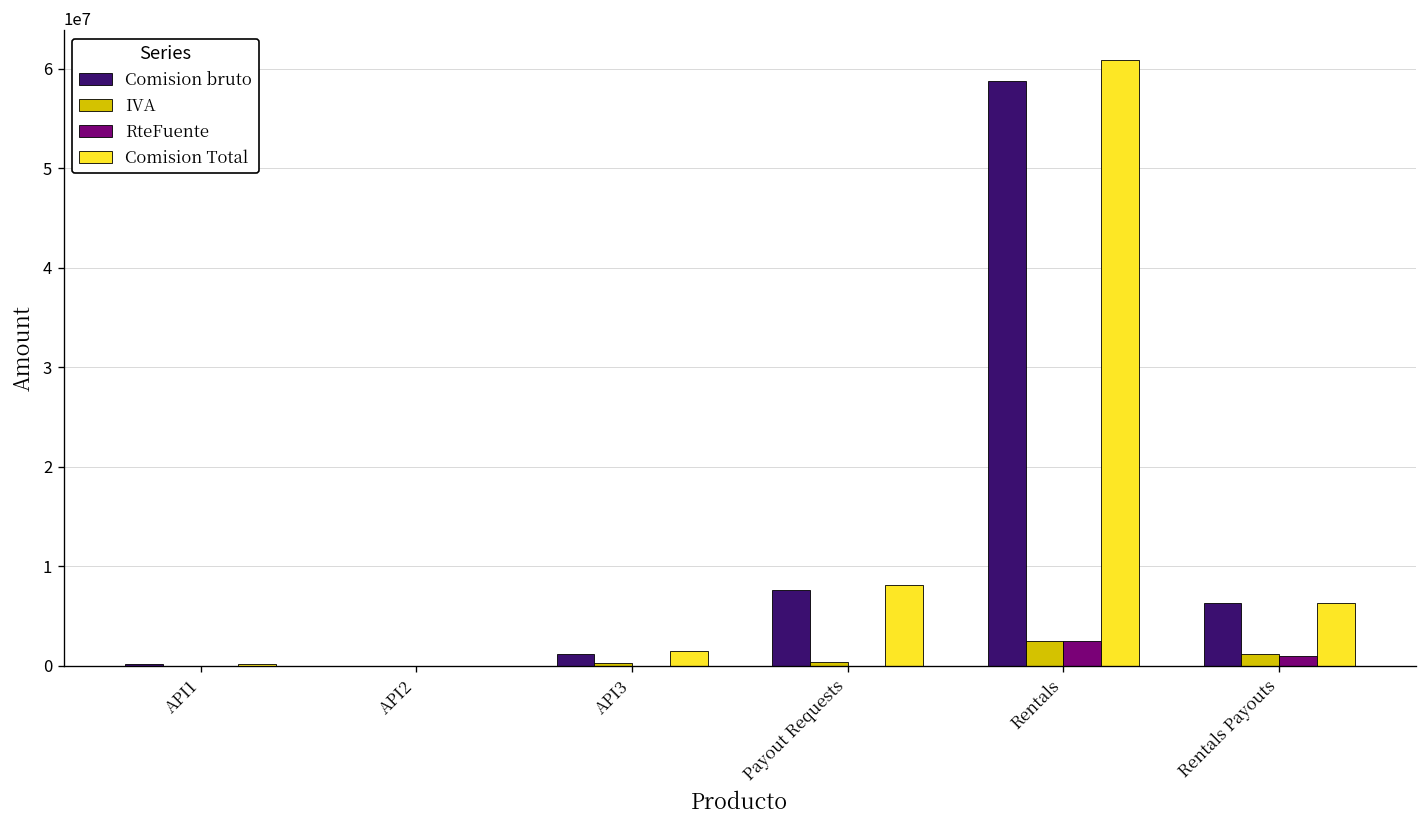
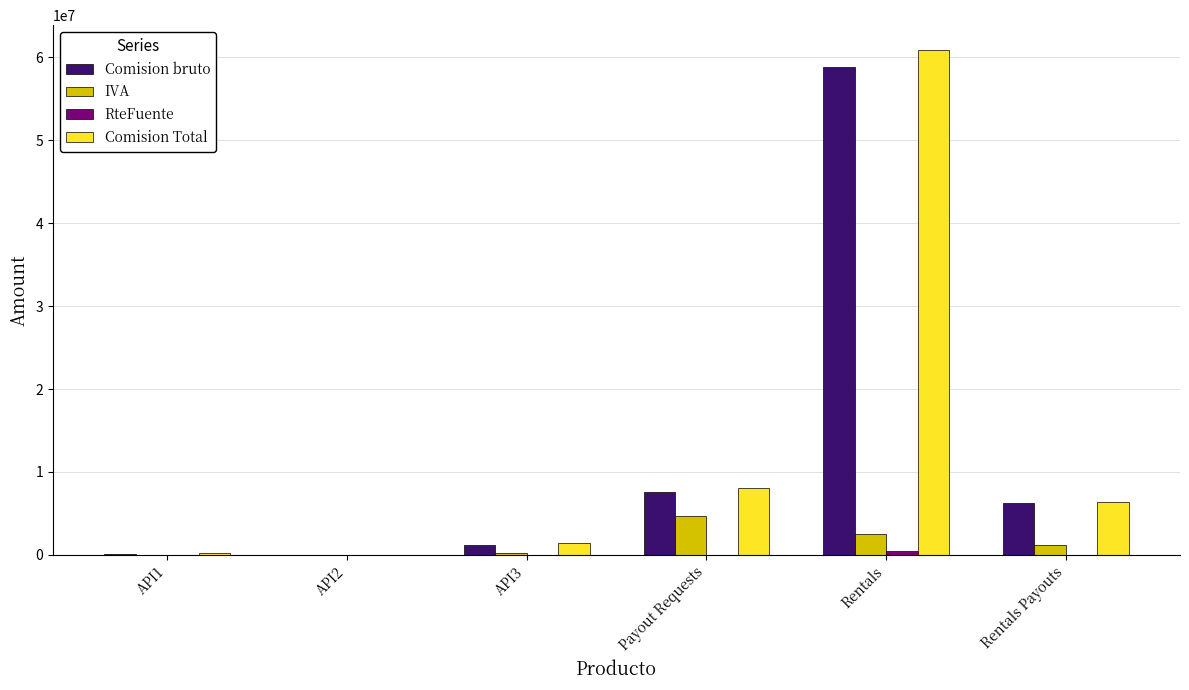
  {
    "Comision bruto": {
      "API3": 1000000,
      "Payout Requests": 8000000,
      "Rentals": 59000000,
      "Rentals Payouts": 6000000
    },
    "IVA": {
-     "Payout Requests": 0,
+     "Payout Requests": 5000000,
      "Rentals": 2000000,
      "Rentals Payouts": 1000000
    },
    "RteFuente": {
      "API1": 0,
      "API2": 0,
      "API3": 0,
      "Payout Requests": 0,
-     "Rentals": 2000000,
-     "Rentals Payouts": 1000000
+     "Rentals": 0,
+     "Rentals Payouts": 0
    },
    "Comision Total": {
      "API3": 1000000,
      "Payout Requests": 8000000,
      "Rentals": 61000000,
      "Rentals Payouts": 6000000
    }
  }
